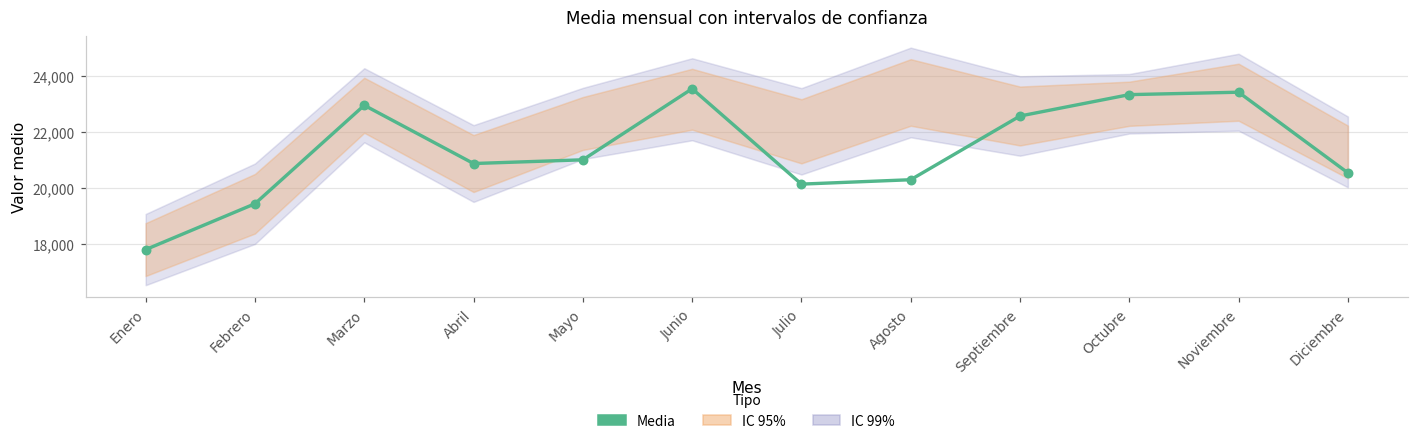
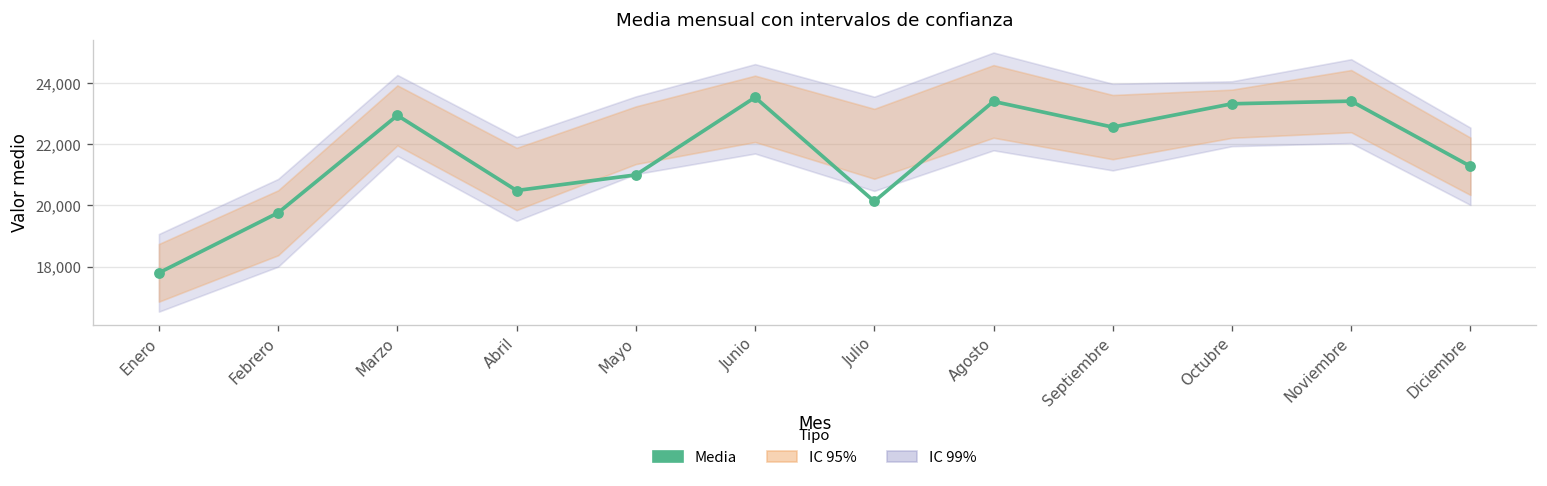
  {
    "Media": {
      "Enero": "17,800",
-     "Febrero": "19,400",
+     "Febrero": "19,800",
      "Marzo": "22,900",
-     "Abril": "20,900",
+     "Abril": "20,500",
      "Mayo": "21,000",
      "Junio": "23,500",
      "Julio": "20,100",
-     "Agosto": "20,300",
+     "Agosto": "23,400",
      "Septiembre": "22,600",
      "Octubre": "23,300",
      "Noviembre": "23,400",
-     "Diciembre": "20,500"
+     "Diciembre": "21,300"
    }
  }
